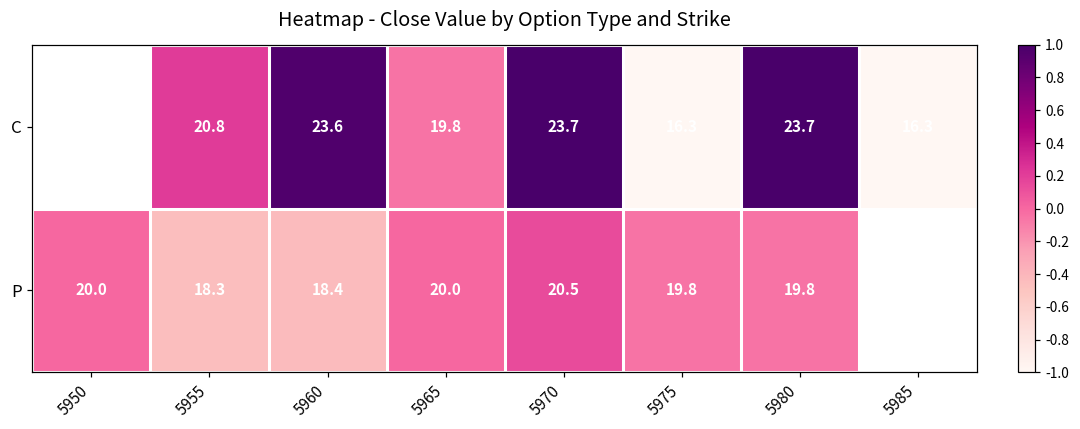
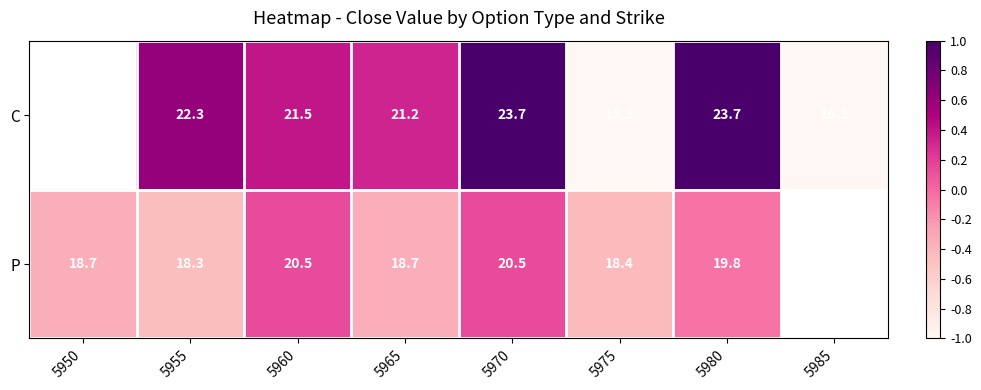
  {
    "C": {
-     "5955": 20.8,
-     "5960": 23.6,
-     "5965": 19.8,
+     "5955": 22.3,
+     "5960": 21.5,
+     "5965": 21.2,
      "5970": 23.7,
      "5980": 23.7
    },
    "P": {
-     "5950": 20.0,
+     "5950": 18.7,
      "5955": 18.3,
-     "5960": 18.4,
-     "5965": 20.0,
+     "5960": 20.5,
+     "5965": 18.7,
      "5970": 20.5,
-     "5975": 19.8,
+     "5975": 18.4,
      "5980": 19.8
    }
  }
